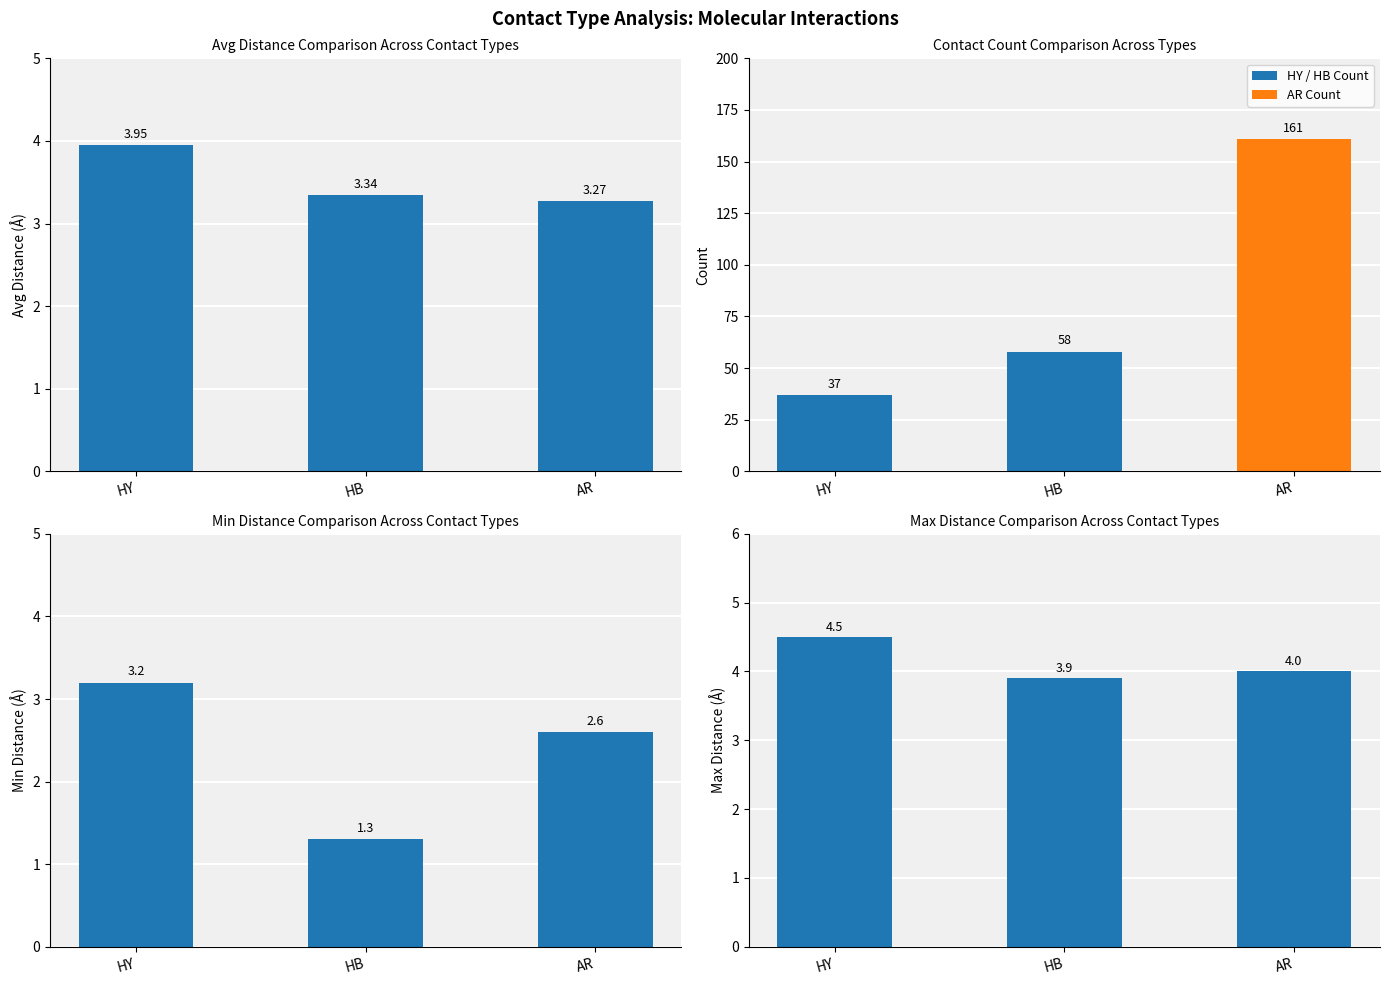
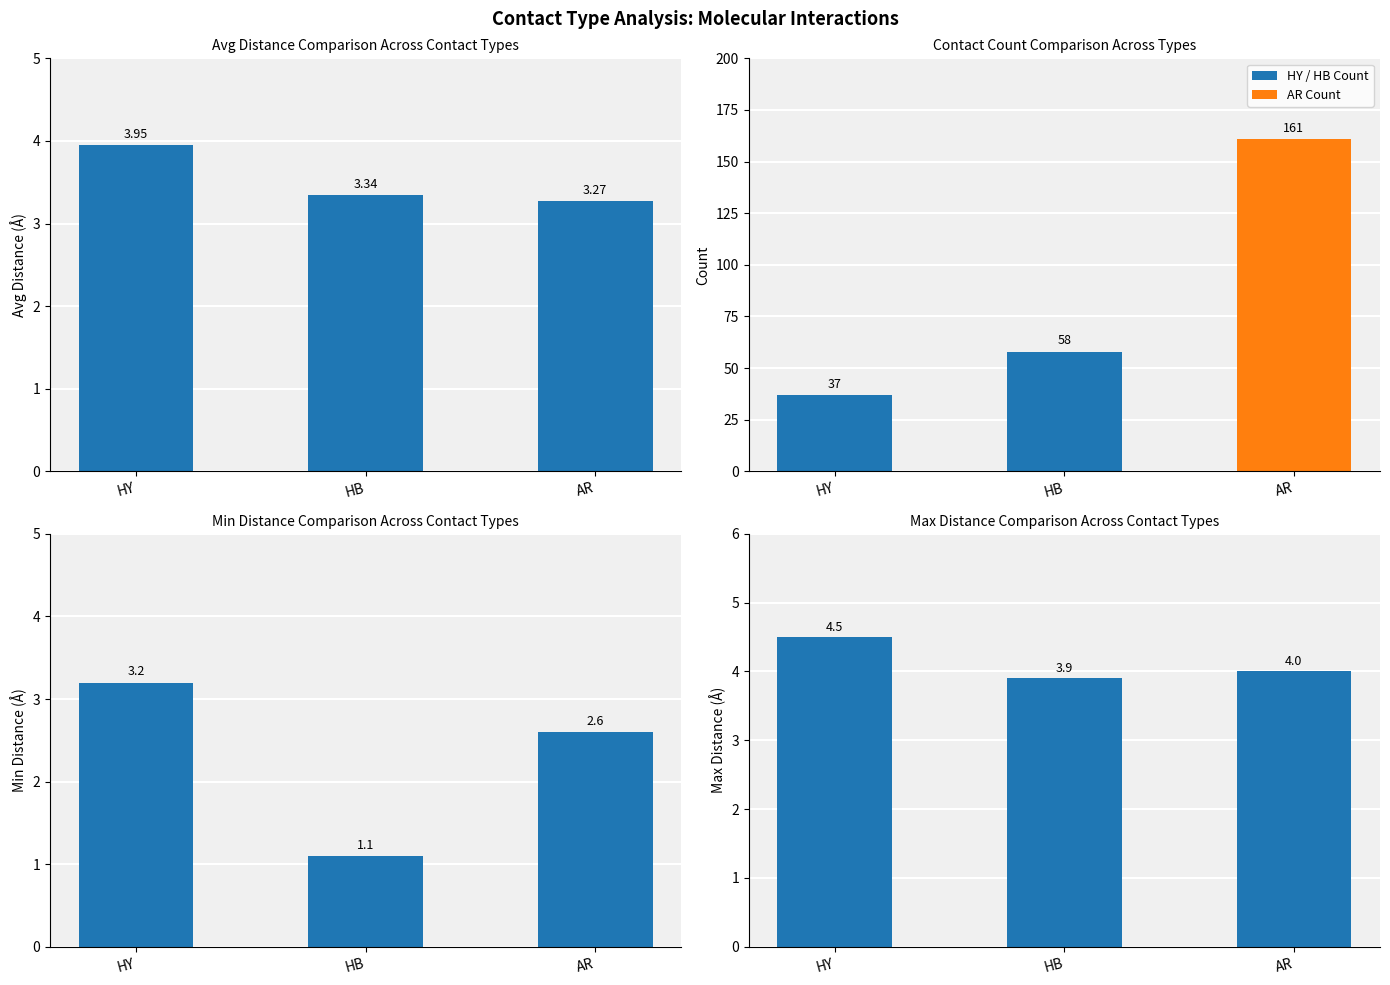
  {
    "Avg Distance Comparison Across Contact Types": {
      "HY": 3.95,
      "HB": 3.34,
      "AR": 3.27
    },
    "Contact Count Comparison Across Types": {
      "HY / HB Count": {
        "HY": 37,
        "HB": 58
      },
      "AR Count": {
        "AR": 161
      }
    },
    "Min Distance Comparison Across Contact Types": {
      "HY": 3.2,
-     "HB": 1.3,
+     "HB": 1.1,
      "AR": 2.6
    },
    "Max Distance Comparison Across Contact Types": {
      "HY": 4.5,
      "HB": 3.9,
      "AR": 4.0
    }
  }
